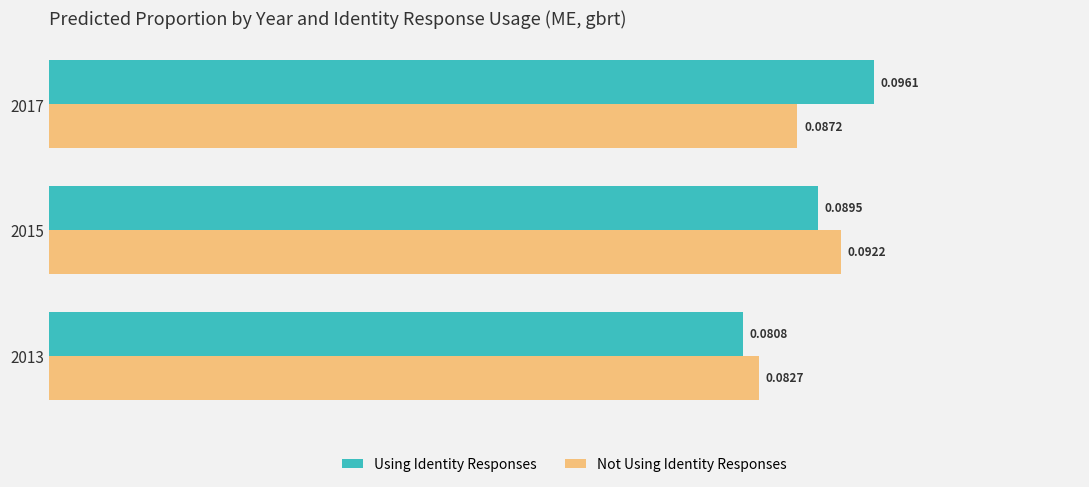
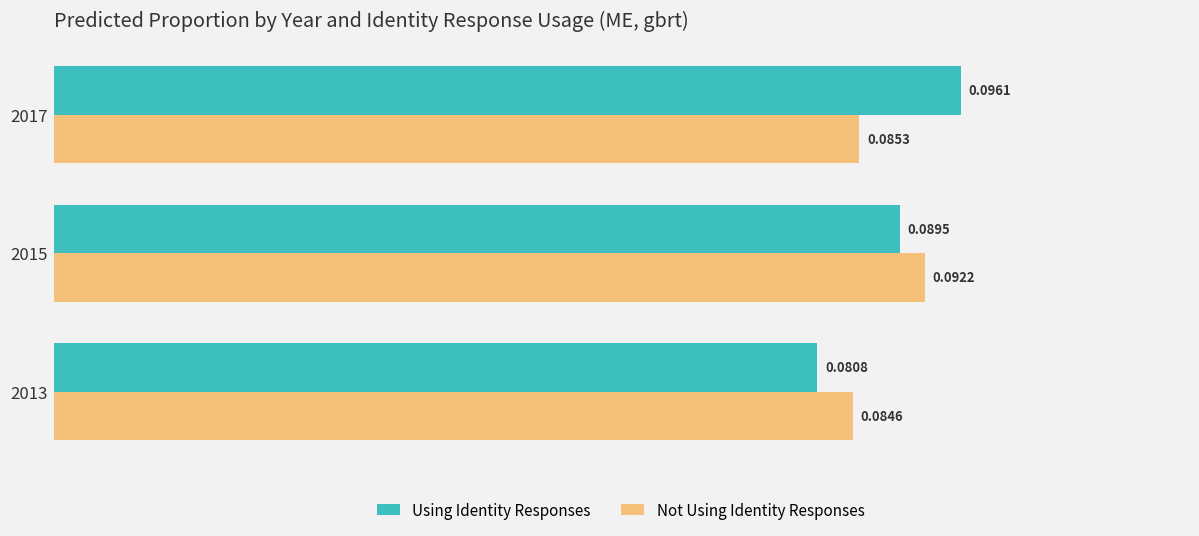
  {
    "Using Identity Responses": {
      "2017": 0.0961,
      "2015": 0.0895,
      "2013": 0.0808
    },
    "Not Using Identity Responses": {
-     "2017": 0.0872,
+     "2017": 0.0853,
      "2015": 0.0922,
-     "2013": 0.0827
+     "2013": 0.0846
    }
  }
